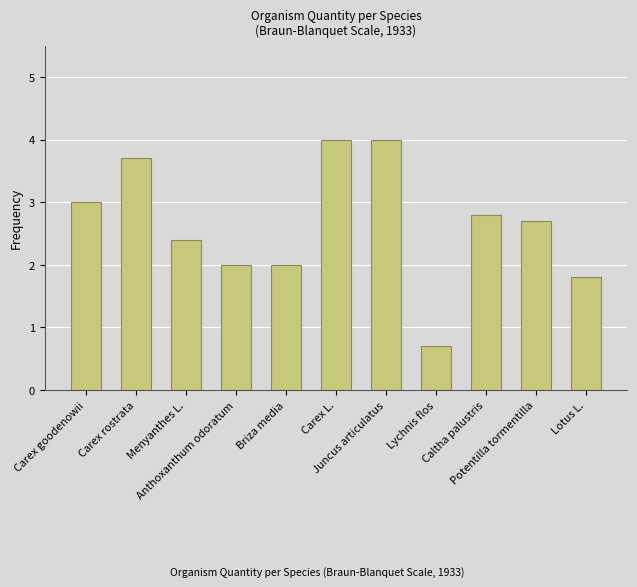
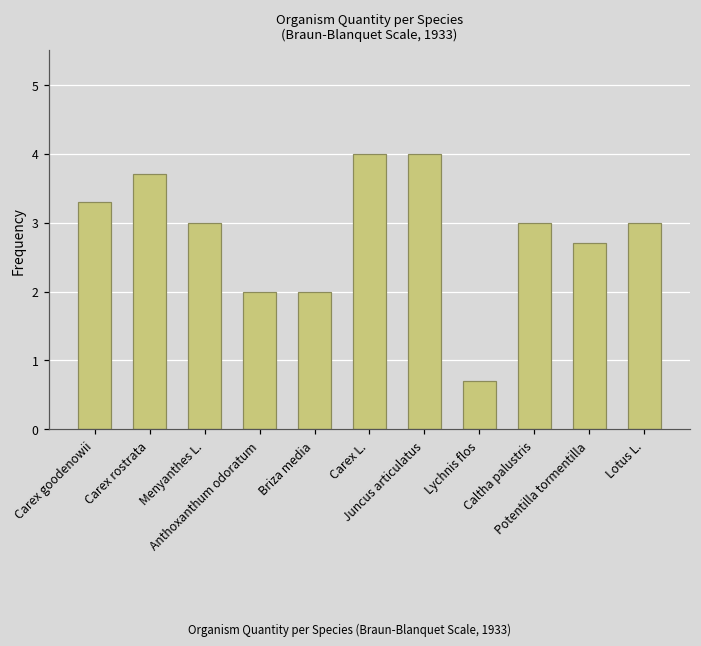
  {
-   "Carex goodenowii": 3.0,
+   "Carex goodenowii": 3.3,
    "Carex rostrata": 3.7,
-   "Menyanthes L.": 2.4,
+   "Menyanthes L.": 3.0,
    "Anthoxanthum odoratum": 2.0,
    "Briza media": 2.0,
    "Carex L.": 4.0,
    "Juncus articulatus": 4.0,
    "Lychnis flos": 0.7,
-   "Caltha palustris": 2.8,
+   "Caltha palustris": 3.0,
    "Potentilla tormentilla": 2.7,
-   "Lotus L.": 1.8
+   "Lotus L.": 3.0
  }
